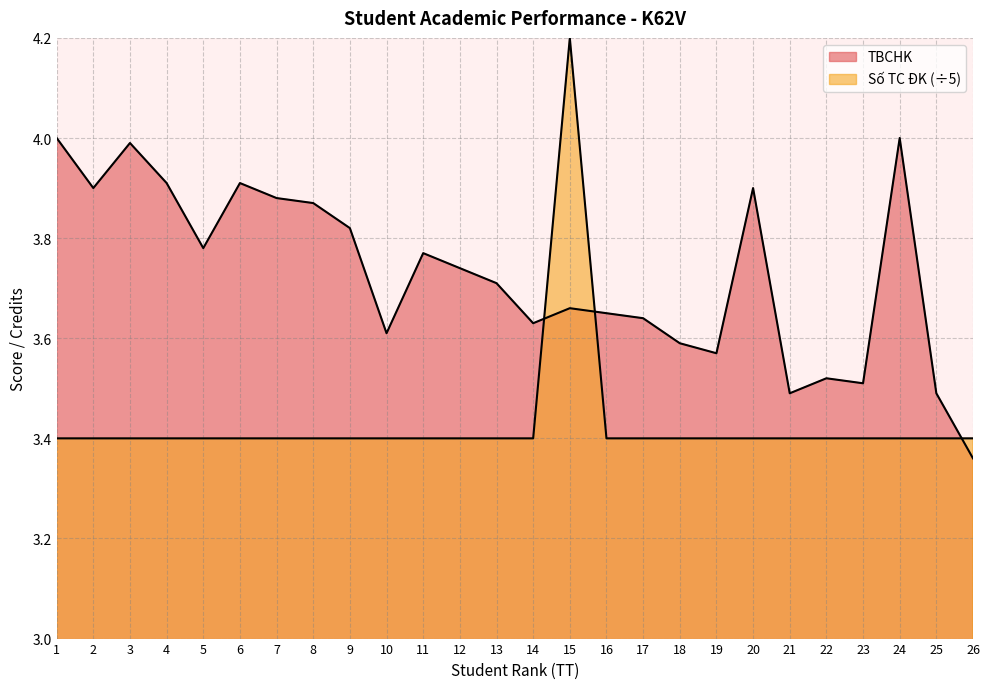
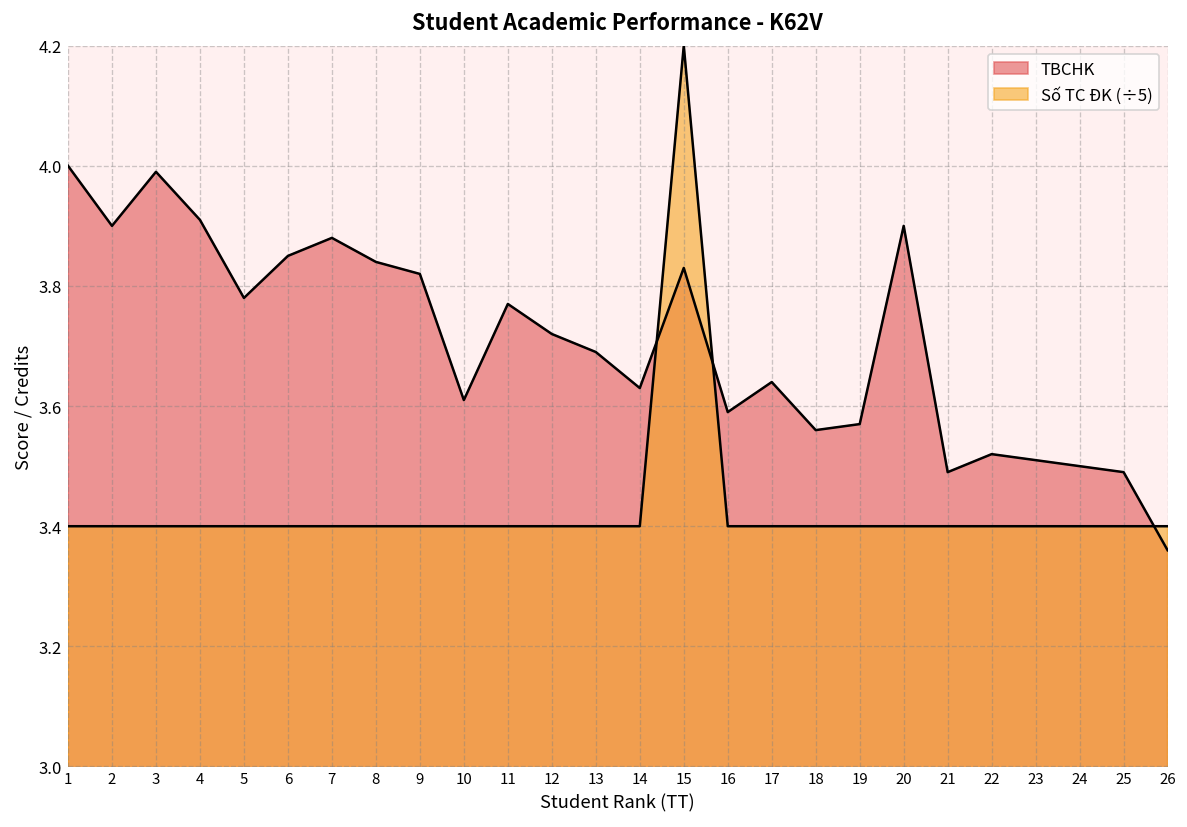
  {
    "TBCHK": {
      "1": 4.00,
      "2": 3.90,
      "3": 3.99,
      "4": 3.91,
      "5": 3.78,
-     "6": 3.91,
+     "6": 3.85,
      "7": 3.88,
-     "8": 3.87,
+     "8": 3.84,
      "9": 3.82,
      "10": 3.61,
      "11": 3.77,
-     "12": 3.74,
-     "13": 3.71,
+     "12": 3.72,
+     "13": 3.69,
      "14": 3.63,
-     "15": 3.66,
-     "16": 3.65,
+     "15": 3.83,
+     "16": 3.59,
      "17": 3.64,
-     "18": 3.59,
+     "18": 3.56,
      "19": 3.57,
      "20": 3.90,
      "21": 3.49,
      "22": 3.52,
      "23": 3.51,
-     "24": 4.0,
+     "24": 3.5,
      "25": 3.49,
      "26": 3.36
    },
    "Số TC ĐK (÷5)": {
      "1": 3.40,
      "2": 3.40,
      "3": 3.40,
      "4": 3.40,
      "5": 3.40,
      "6": 3.40,
      "7": 3.40,
      "8": 3.40,
      "9": 3.40,
      "10": 3.40,
      "11": 3.40,
      "12": 3.40,
      "13": 3.40,
      "14": 3.40,
      "15": 4.20,
      "16": 3.40,
      "17": 3.40,
      "18": 3.40,
      "19": 3.40,
      "20": 3.40,
      "21": 3.40,
      "22": 3.40,
      "23": 3.40,
      "24": 3.40,
      "25": 3.40,
      "26": 3.40
    }
  }
